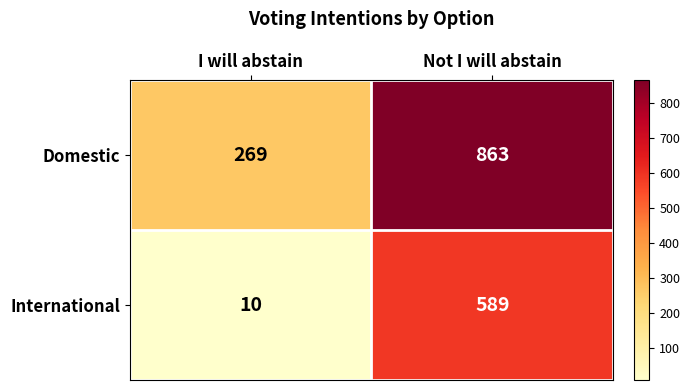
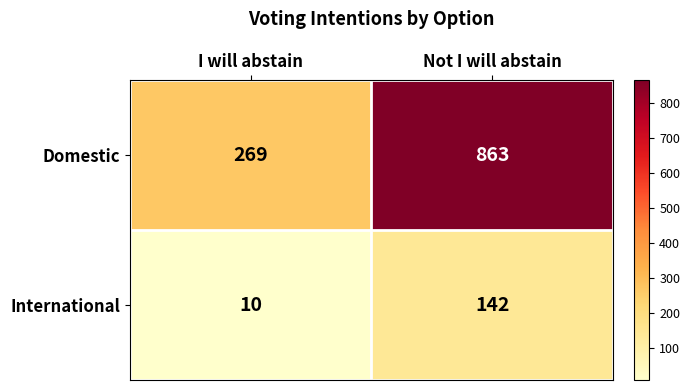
  {
    "Domestic": {
      "I will abstain": 269,
      "Not I will abstain": 863
    },
    "International": {
      "I will abstain": 10,
-     "Not I will abstain": 589
+     "Not I will abstain": 142
    }
  }
